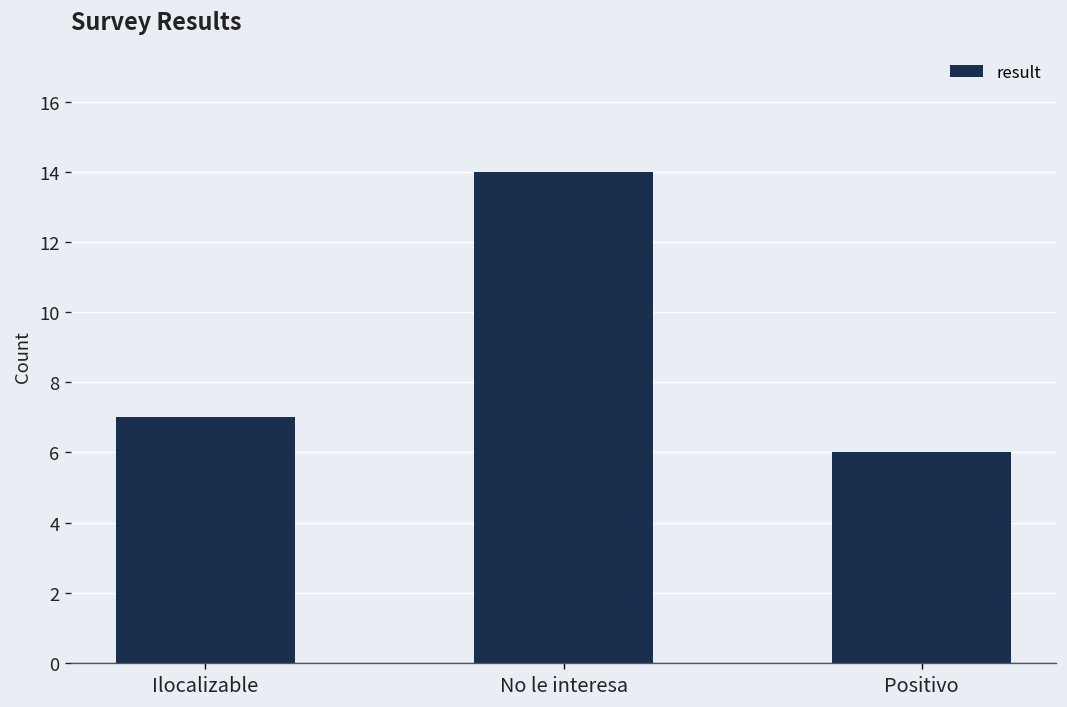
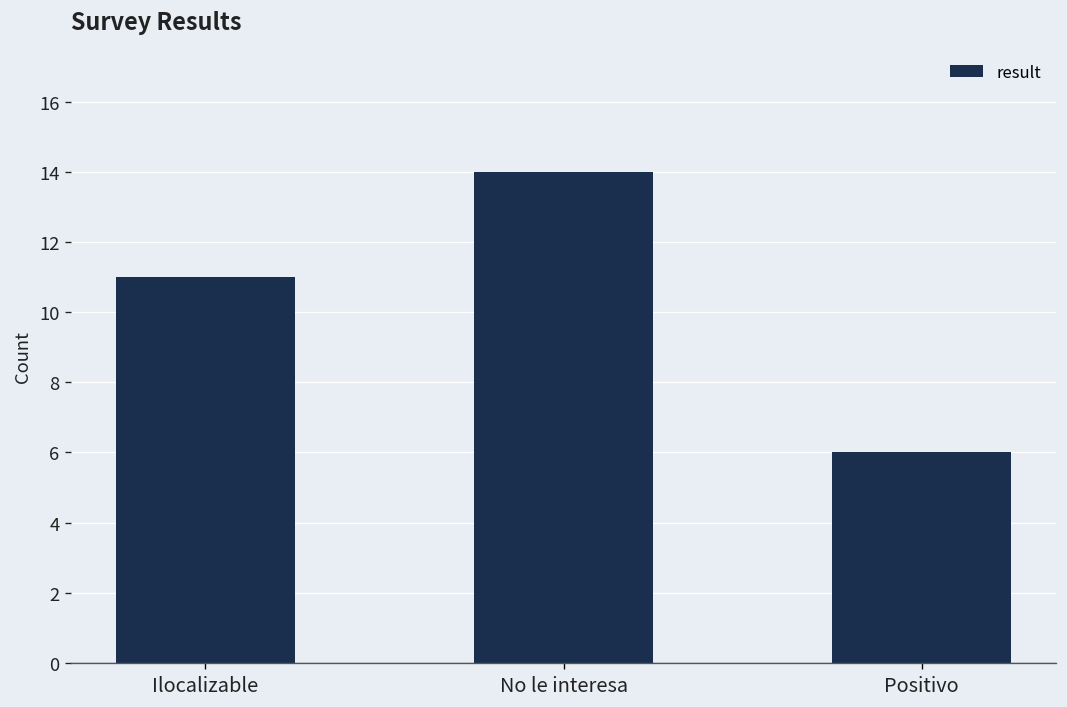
  {
-   "Ilocalizable": 7,
+   "Ilocalizable": 11,
    "No le interesa": 14,
    "Positivo": 6
  }
